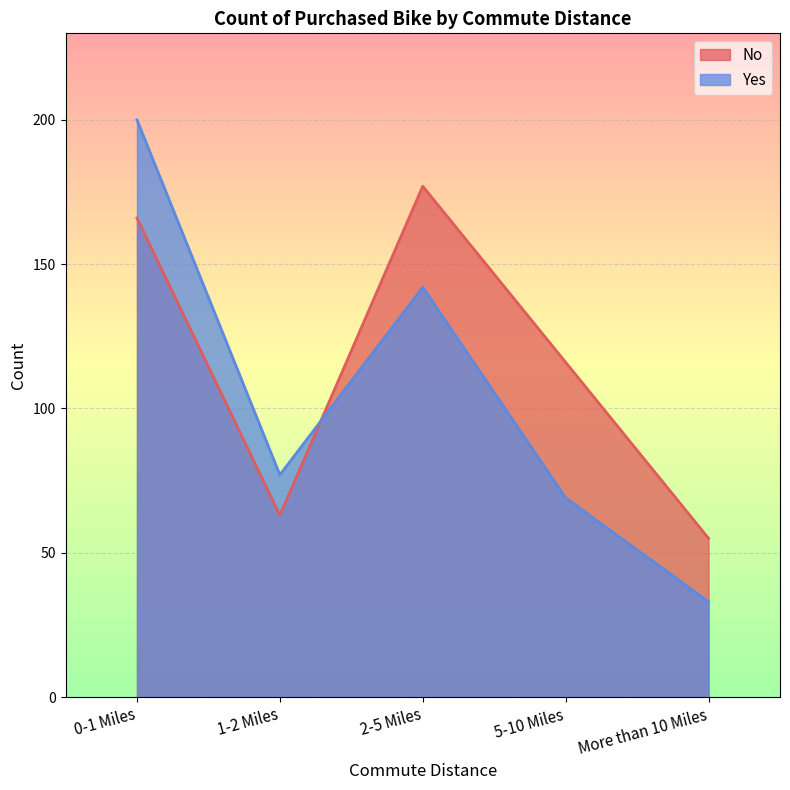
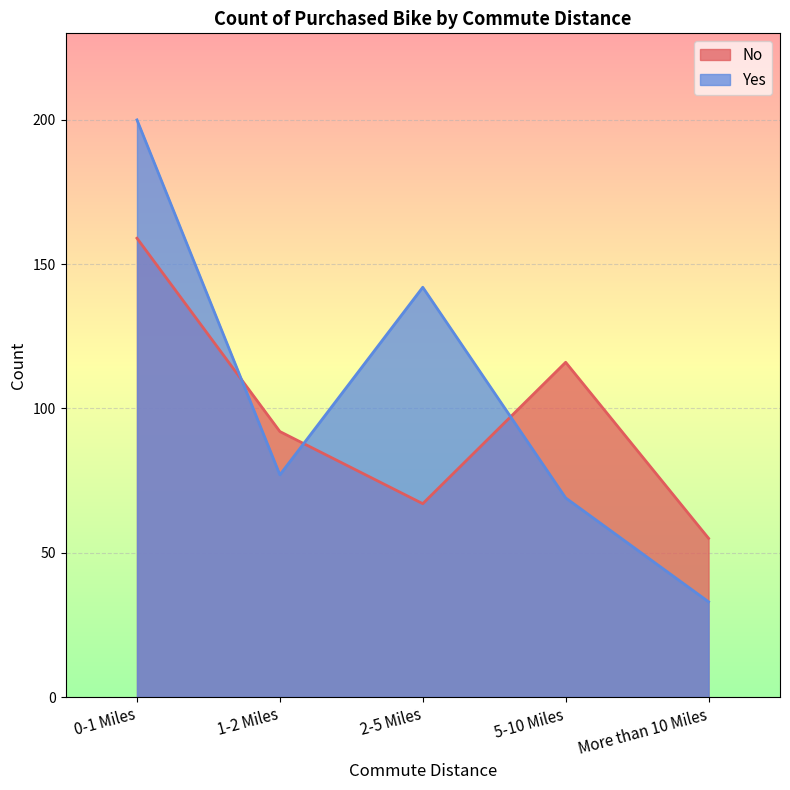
  {
    "No": {
-     "0-1 Miles": 166,
-     "1-2 Miles": 63,
-     "2-5 Miles": 177,
+     "0-1 Miles": 159,
+     "1-2 Miles": 92,
+     "2-5 Miles": 67,
      "5-10 Miles": 116,
      "More than 10 Miles": 55
    },
    "Yes": {
      "0-1 Miles": 200,
      "1-2 Miles": 77,
      "2-5 Miles": 142,
      "5-10 Miles": 69,
      "More than 10 Miles": 33
    }
  }
